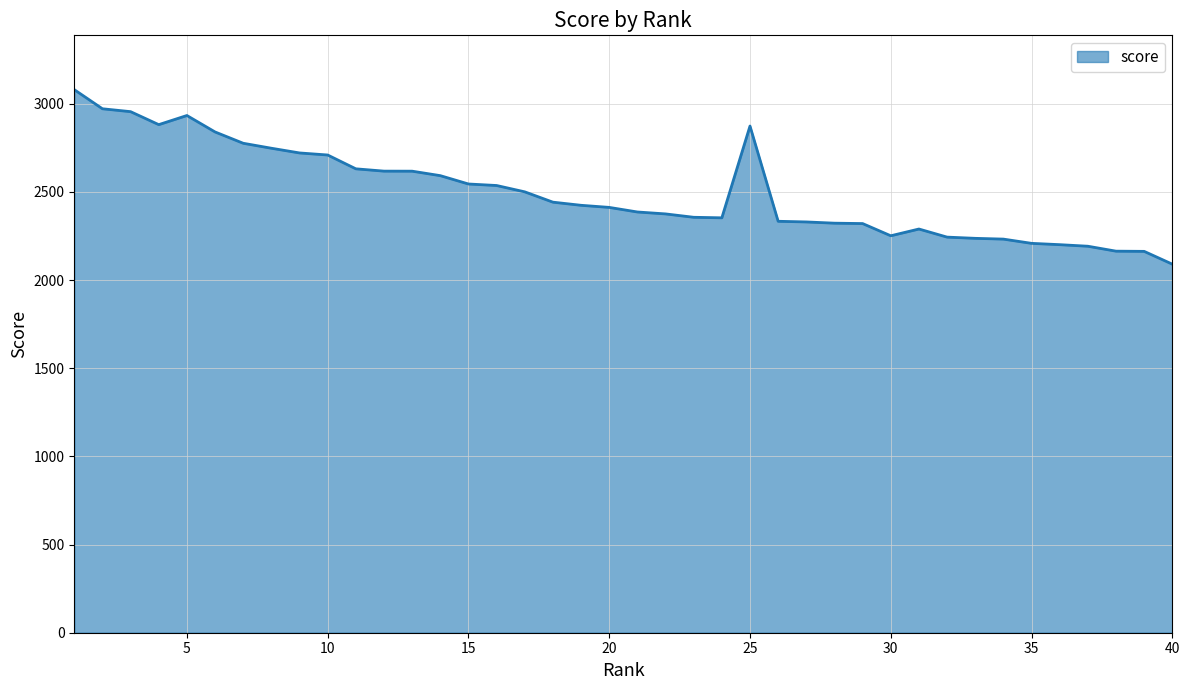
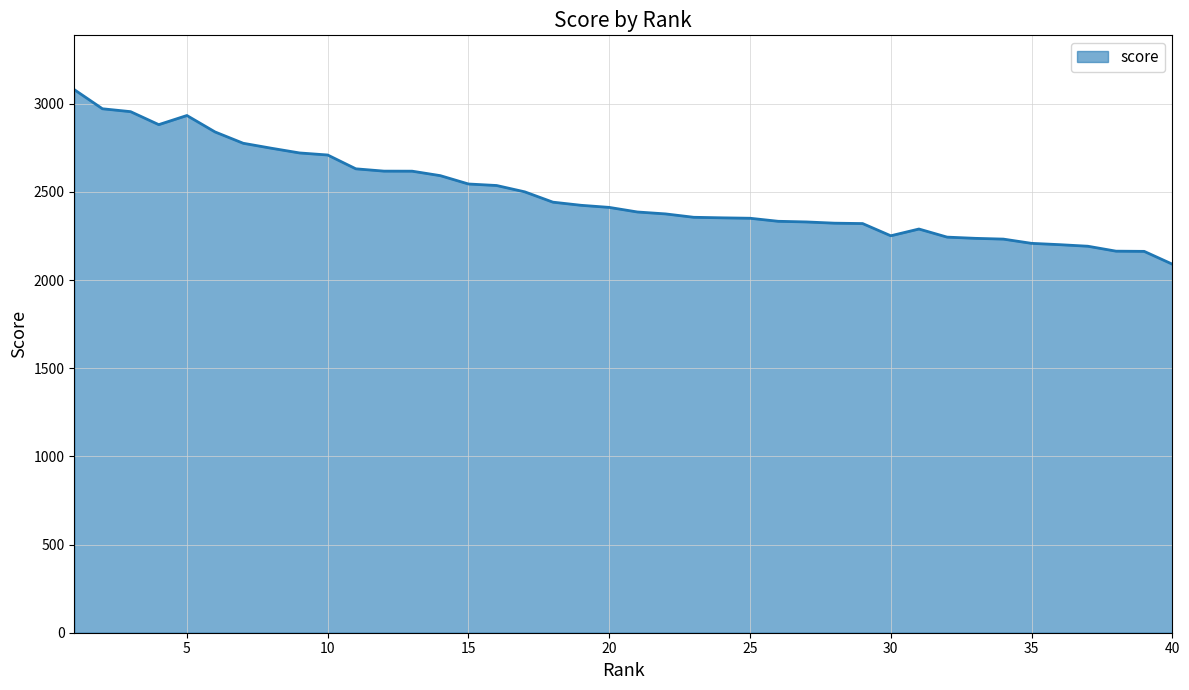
  {
    "5": 2930,
    "10": 2710,
    "15": 2540,
    "20": 2410,
-   "25": 2870,
+   "25": 2350,
    "30": 2250,
    "35": 2210,
    "40": 2090
  }
